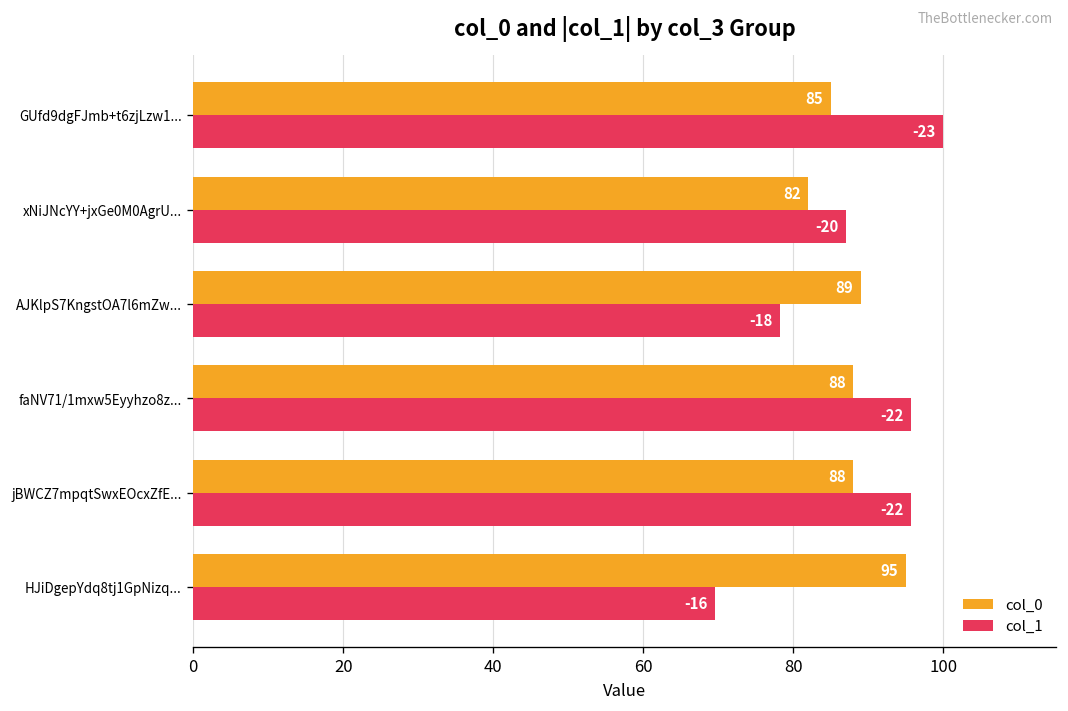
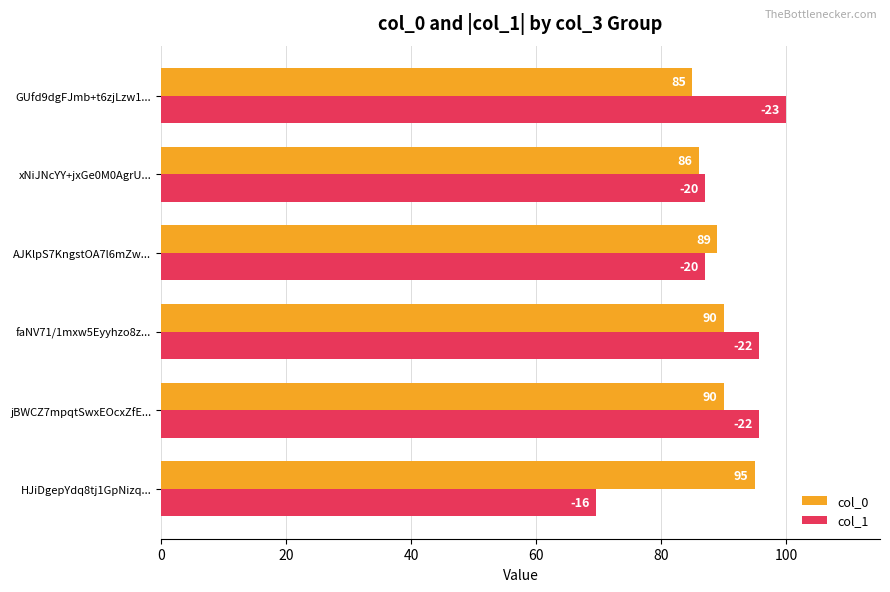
  {
    "col_0": {
      "GUfd9dgFJmb+t6zjLzw1...": 85,
-     "xNiJNcYY+jxGe0M0AgrU...": 82,
+     "xNiJNcYY+jxGe0M0AgrU...": 86,
      "AJKlpS7KngstOA7l6mZw...": 89,
-     "faNV71/1mxw5Eyyhzo8z...": 88,
-     "jBWCZ7mpqtSwxEOcxZfE...": 88,
+     "faNV71/1mxw5Eyyhzo8z...": 90,
+     "jBWCZ7mpqtSwxEOcxZfE...": 90,
      "HJiDgepYdq8tj1GpNizq...": 95
    },
    "col_1": {
-     "AJKlpS7KngstOA7l6mZw...": -18
+     "AJKlpS7KngstOA7l6mZw...": -20
    }
  }
